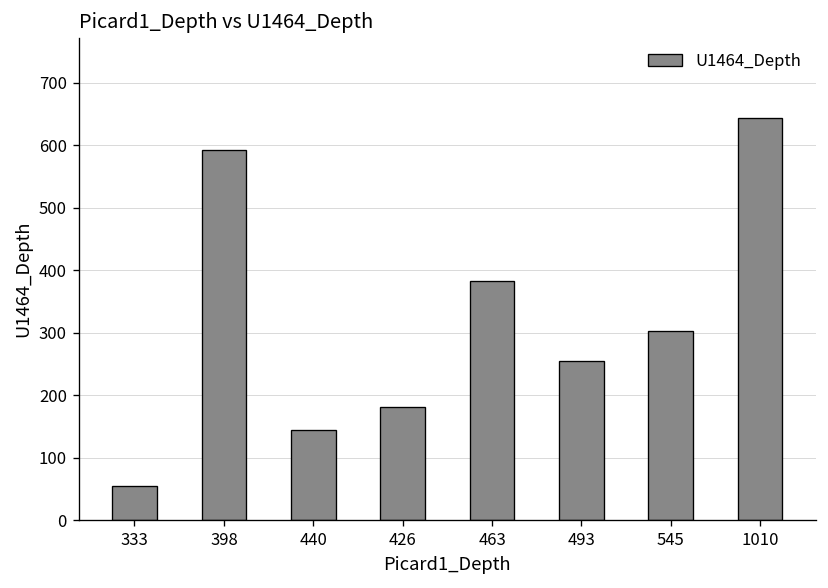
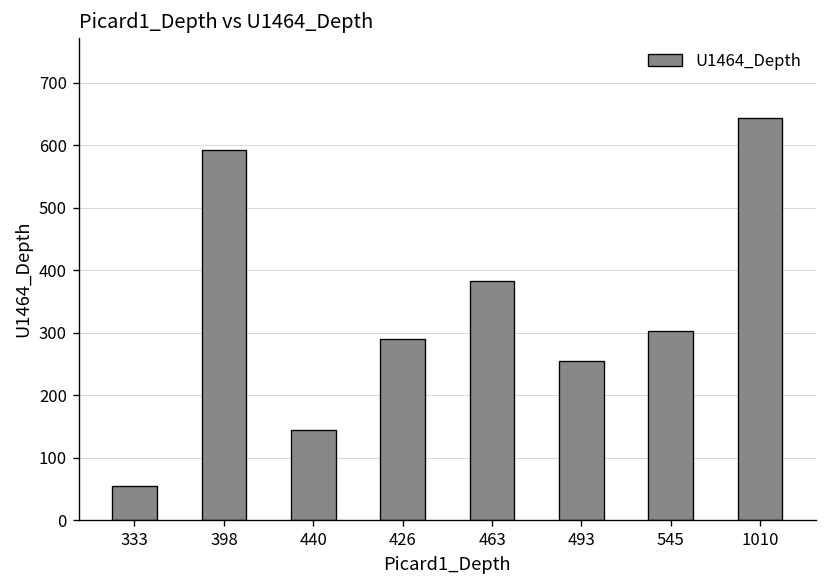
  {
    "333": 60,
    "398": 590,
    "440": 140,
-   "426": 180,
+   "426": 290,
    "463": 380,
    "493": 260,
    "545": 300,
    "1010": 640
  }
